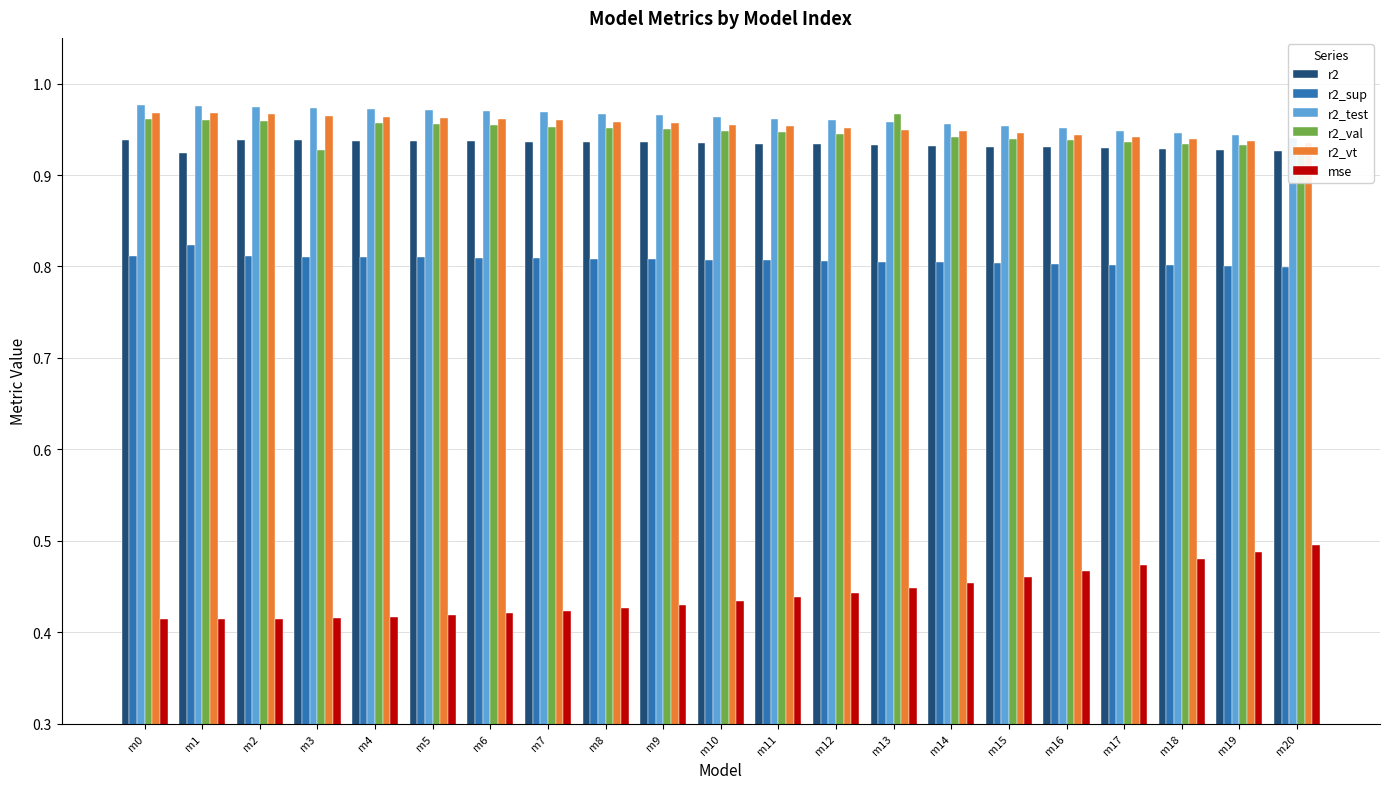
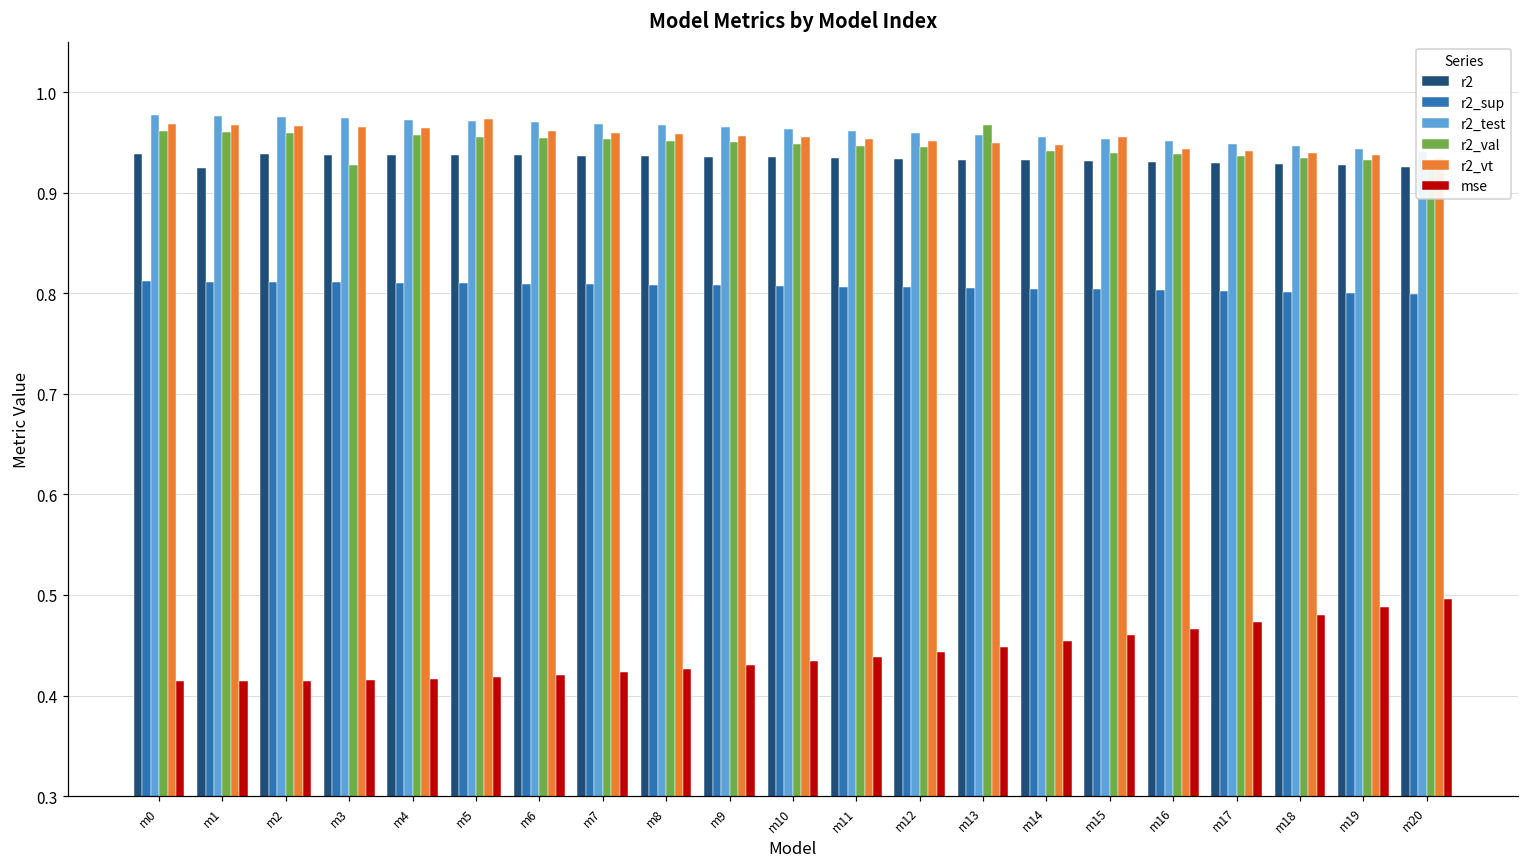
  {
    "r2": {
      "m0": 0.94,
      "m1": 0.92,
      "m2": 0.94,
      "m3": 0.94,
      "m4": 0.94,
      "m5": 0.94,
      "m6": 0.94,
      "m7": 0.94,
      "m8": 0.94,
      "m9": 0.94,
      "m10": 0.94,
      "m11": 0.93,
      "m12": 0.93,
      "m13": 0.93,
      "m14": 0.93,
      "m15": 0.93,
      "m16": 0.93,
      "m17": 0.93,
      "m18": 0.93,
      "m19": 0.93,
      "m20": 0.93
    },
    "r2_sup": {
      "m0": 0.81,
-     "m1": 0.82,
+     "m1": 0.81,
      "m2": 0.81,
      "m3": 0.81,
      "m4": 0.81,
      "m5": 0.81,
      "m6": 0.81,
      "m7": 0.81,
      "m8": 0.81,
      "m9": 0.81,
      "m10": 0.81,
      "m11": 0.81,
      "m12": 0.81,
      "m13": 0.81,
      "m14": 0.80,
      "m15": 0.80,
      "m16": 0.80,
      "m17": 0.80,
      "m18": 0.80,
      "m19": 0.80,
      "m20": 0.80
    },
    "r2_test": {
      "m0": 0.98,
      "m1": 0.98,
      "m2": 0.97,
      "m3": 0.97,
      "m4": 0.97,
      "m5": 0.97,
      "m6": 0.97,
      "m7": 0.97,
      "m8": 0.97,
      "m9": 0.97,
      "m10": 0.96,
      "m11": 0.96,
      "m12": 0.96,
      "m13": 0.96,
      "m14": 0.96,
      "m15": 0.95,
      "m16": 0.95,
      "m17": 0.95,
      "m18": 0.95,
      "m19": 0.94
    },
    "r2_val": {
      "m0": 0.96,
      "m1": 0.96,
      "m2": 0.96,
      "m3": 0.93,
      "m4": 0.96,
      "m5": 0.96,
      "m6": 0.95,
      "m7": 0.95,
      "m8": 0.95,
      "m9": 0.95,
      "m10": 0.95,
      "m11": 0.95,
      "m12": 0.95,
      "m13": 0.97,
      "m14": 0.94,
      "m15": 0.94,
      "m16": 0.94,
      "m17": 0.94,
      "m18": 0.93,
      "m19": 0.93
    },
    "r2_vt": {
      "m0": 0.97,
      "m1": 0.97,
      "m2": 0.97,
      "m3": 0.97,
      "m4": 0.96,
-     "m5": 0.96,
+     "m5": 0.97,
      "m6": 0.96,
      "m7": 0.96,
      "m8": 0.96,
      "m9": 0.96,
      "m10": 0.96,
      "m11": 0.95,
      "m12": 0.95,
      "m13": 0.95,
      "m14": 0.95,
-     "m15": 0.95,
+     "m15": 0.96,
      "m16": 0.94,
      "m17": 0.94,
      "m18": 0.94,
      "m19": 0.94
    },
    "mse": {
      "m0": 0.41,
      "m1": 0.41,
      "m2": 0.41,
      "m3": 0.42,
      "m4": 0.42,
      "m5": 0.42,
      "m6": 0.42,
      "m7": 0.42,
      "m8": 0.43,
      "m9": 0.43,
      "m10": 0.43,
      "m11": 0.44,
      "m12": 0.44,
      "m13": 0.45,
      "m14": 0.45,
      "m15": 0.46,
      "m16": 0.47,
      "m17": 0.47,
      "m18": 0.48,
      "m19": 0.49,
      "m20": 0.50
    }
  }
